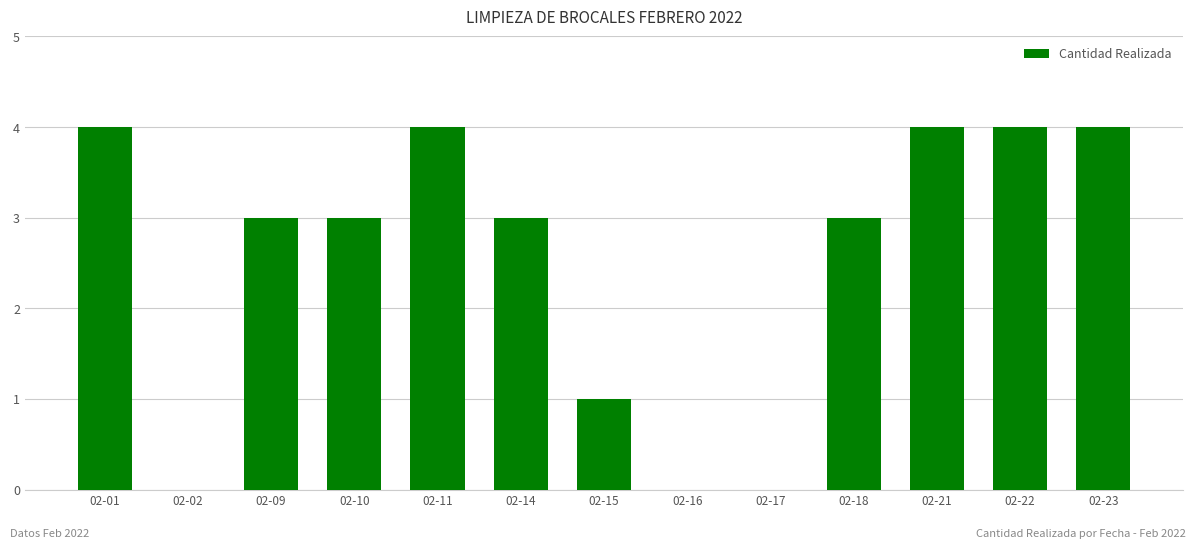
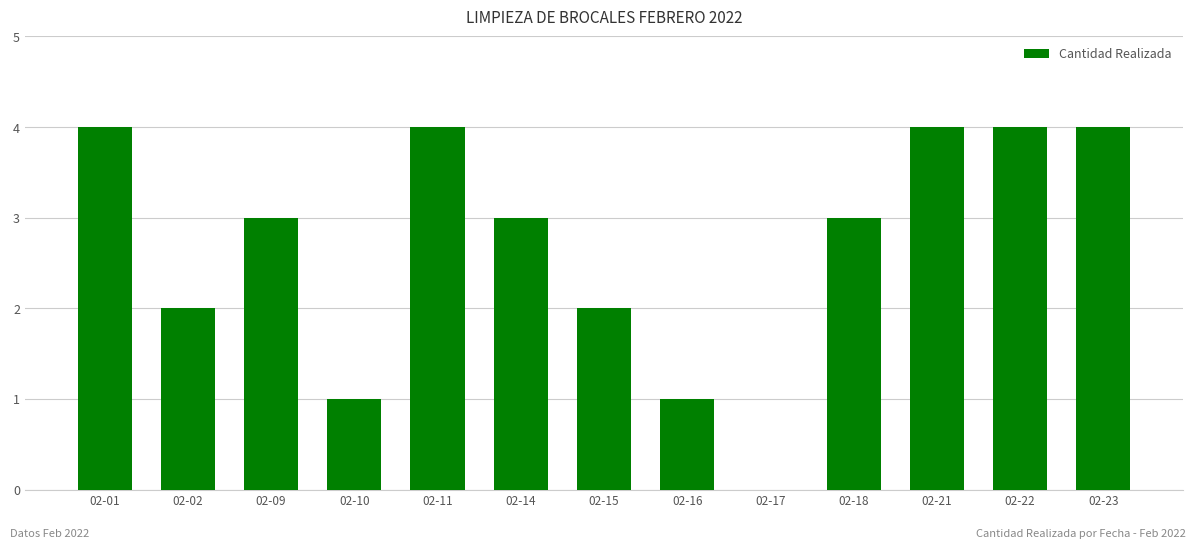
  {
    "02-01": 4,
-   "02-02": 0,
+   "02-02": 2,
    "02-09": 3,
-   "02-10": 3,
+   "02-10": 1,
    "02-11": 4,
    "02-14": 3,
-   "02-15": 1,
-   "02-16": 0,
+   "02-15": 2,
+   "02-16": 1,
    "02-17": 0,
    "02-18": 3,
    "02-21": 4,
    "02-22": 4,
    "02-23": 4
  }
